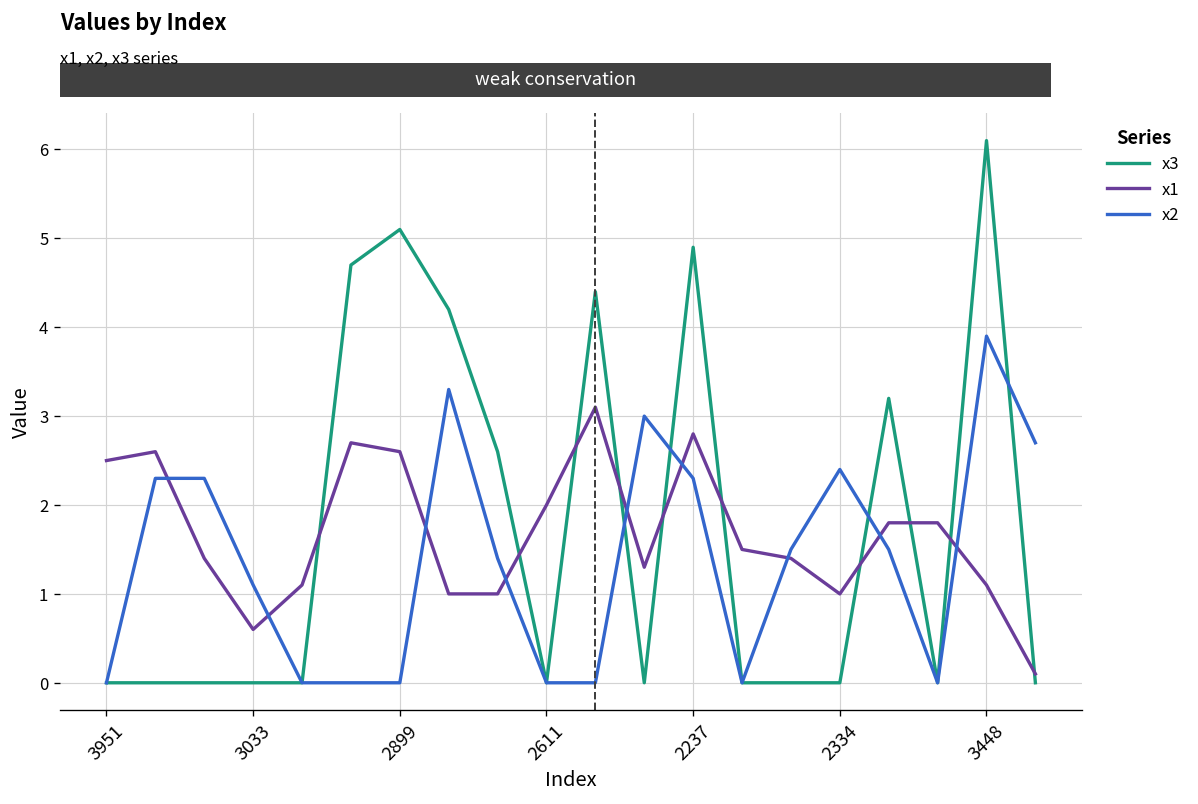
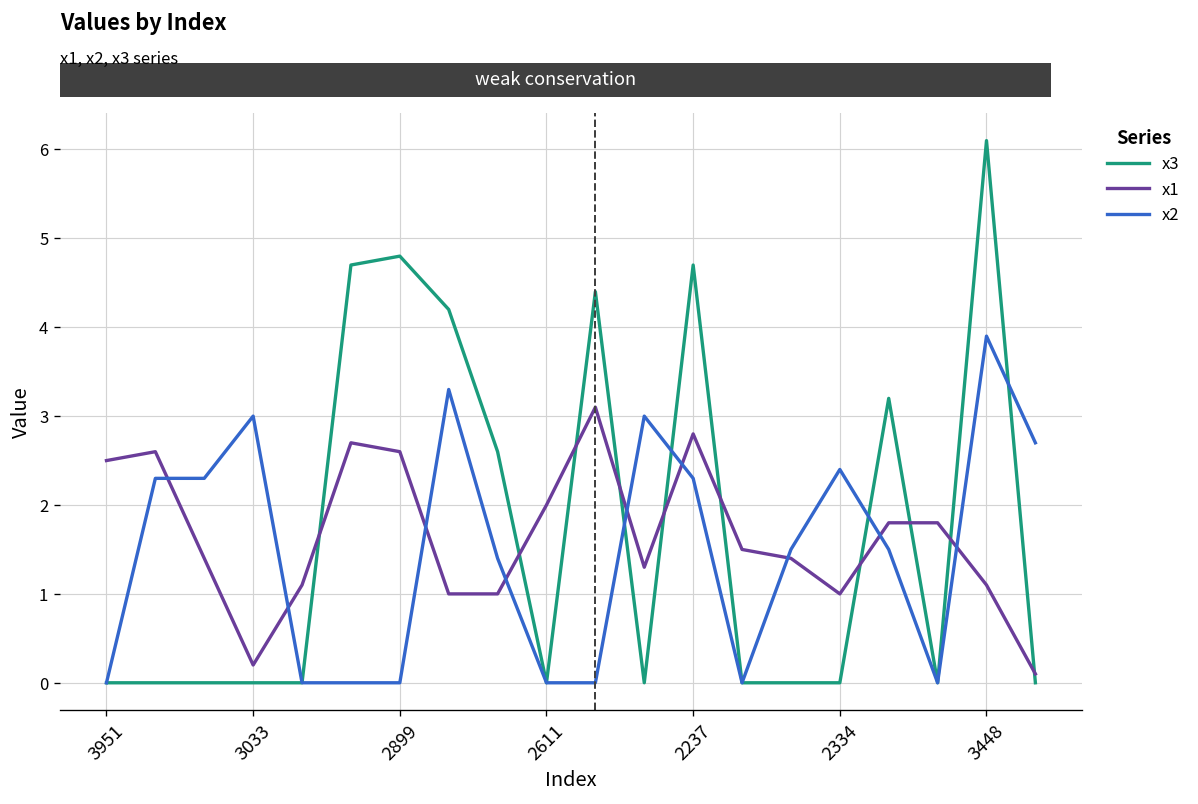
  {
    "x3": {
      "3033": 0.0,
-     "2899": 5.1,
-     "2237": 4.9,
+     "2899": 4.8,
+     "2237": 4.7,
      "2334": 0.0,
      "3448": 6.1
    },
    "x1": {
      "3951": 2.5,
-     "3033": 0.6,
+     "3033": 0.2,
      "2899": 2.6,
      "2611": 2.0,
      "2237": 2.8,
      "2334": 1.0,
      "3448": 1.1
    },
    "x2": {
-     "3033": 1.1,
+     "3033": 3.0,
      "2899": 0.0,
      "2237": 2.3,
      "2334": 2.4,
      "3448": 3.9
    }
  }
